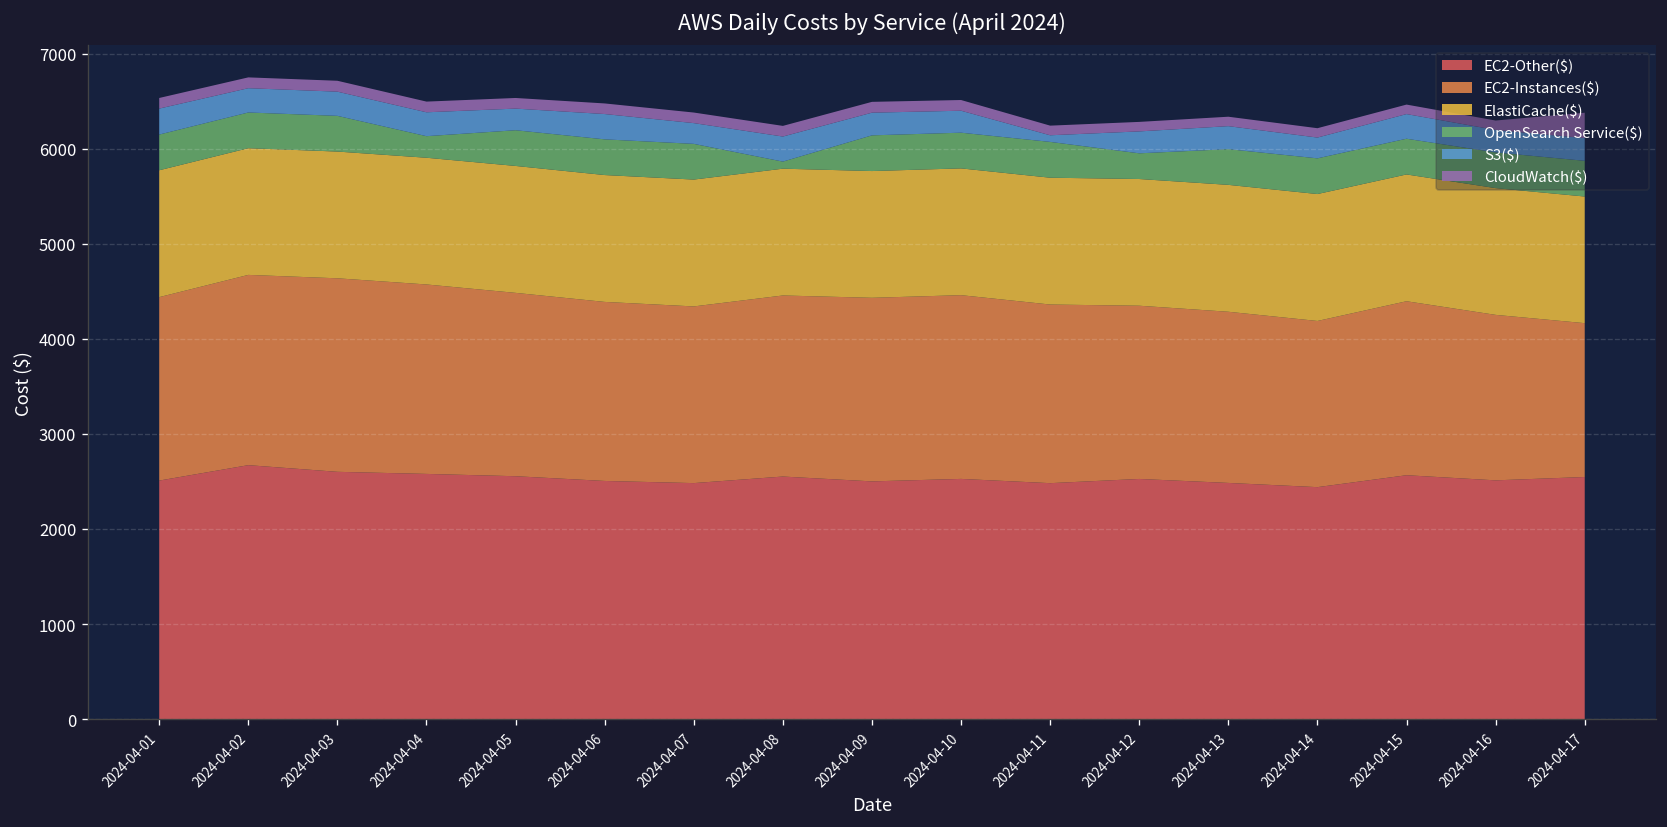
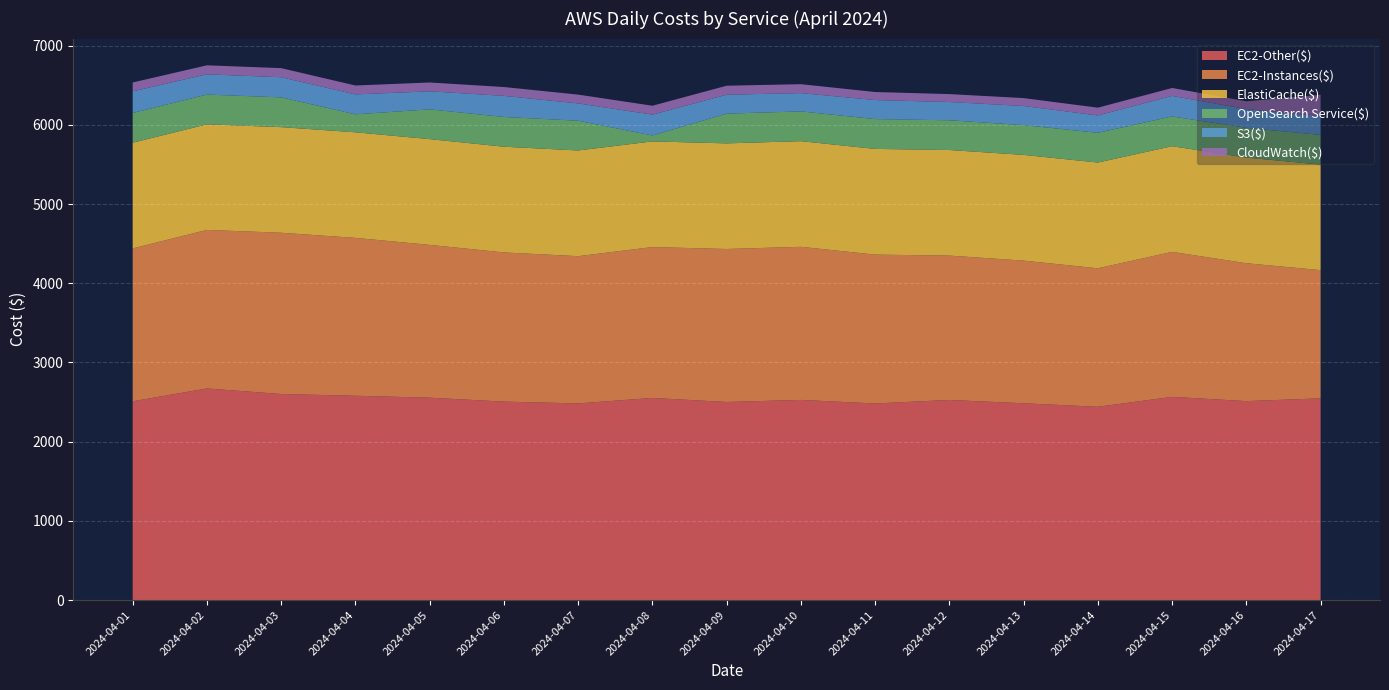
  {
    "OpenSearch Service($)": {
      "2024-04-01": 400,
      "2024-04-02": 400,
      "2024-04-03": 400,
      "2024-04-04": 200,
      "2024-04-05": 400,
      "2024-04-06": 400,
      "2024-04-07": 400,
      "2024-04-08": 100,
      "2024-04-09": 400,
      "2024-04-10": 400,
      "2024-04-11": 400,
-     "2024-04-12": 300,
+     "2024-04-12": 400,
      "2024-04-13": 400,
      "2024-04-14": 400,
      "2024-04-15": 400
    },
    "S3($)": {
      "2024-04-01": 300,
      "2024-04-02": 300,
      "2024-04-03": 300,
      "2024-04-04": 300,
      "2024-04-05": 200,
      "2024-04-06": 300,
      "2024-04-07": 200,
      "2024-04-08": 300,
      "2024-04-09": 200,
      "2024-04-10": 200,
-     "2024-04-11": 100,
+     "2024-04-11": 200,
      "2024-04-12": 200,
      "2024-04-13": 200,
      "2024-04-14": 200,
      "2024-04-15": 300
    },
    "CloudWatch($)": {
      "2024-04-01": 100,
      "2024-04-02": 100,
      "2024-04-03": 100,
      "2024-04-04": 100,
      "2024-04-05": 100,
      "2024-04-06": 100,
      "2024-04-07": 100,
      "2024-04-08": 100,
      "2024-04-09": 100,
      "2024-04-10": 100,
      "2024-04-11": 100,
      "2024-04-12": 100,
      "2024-04-13": 100,
      "2024-04-14": 100,
      "2024-04-15": 100
    }
  }
